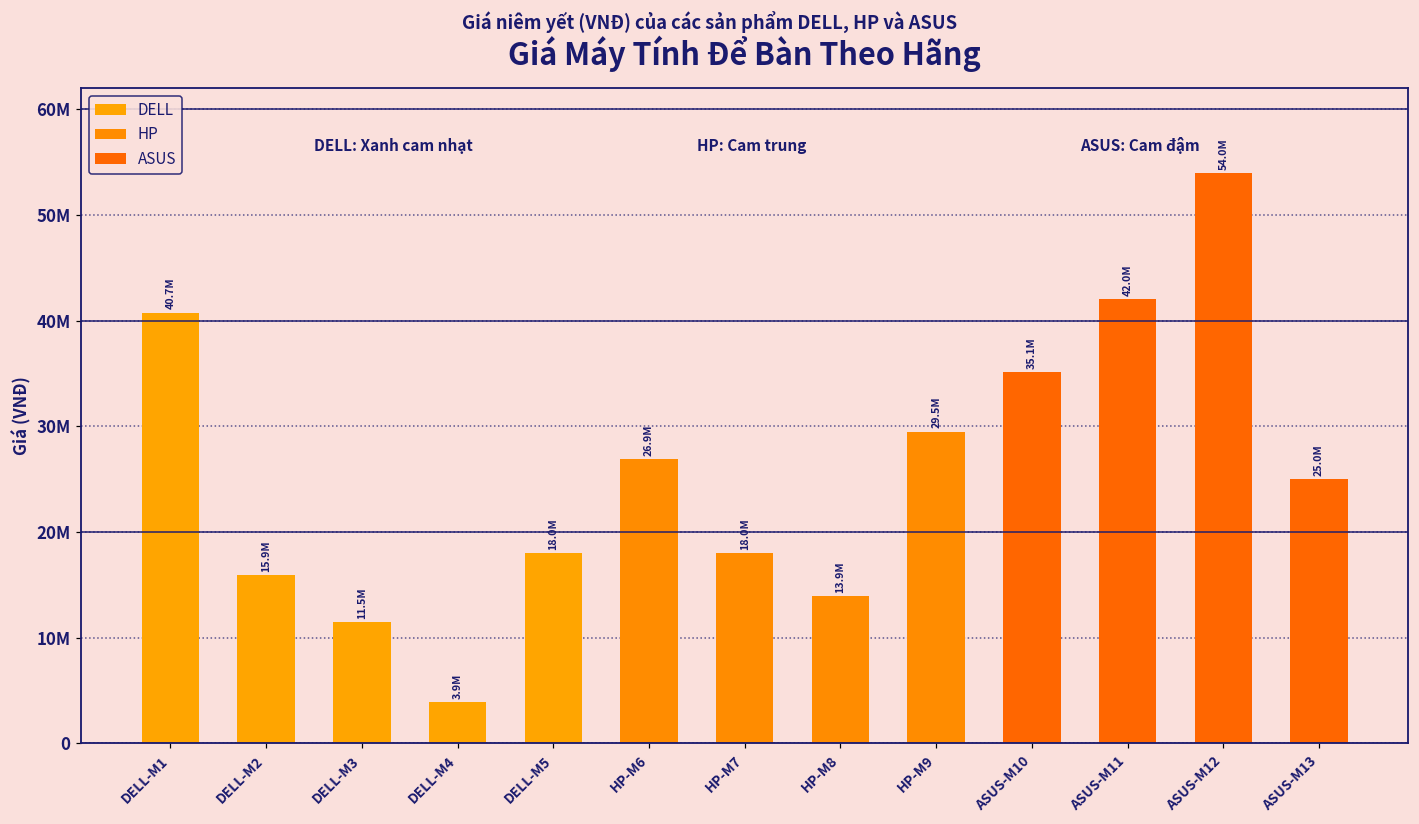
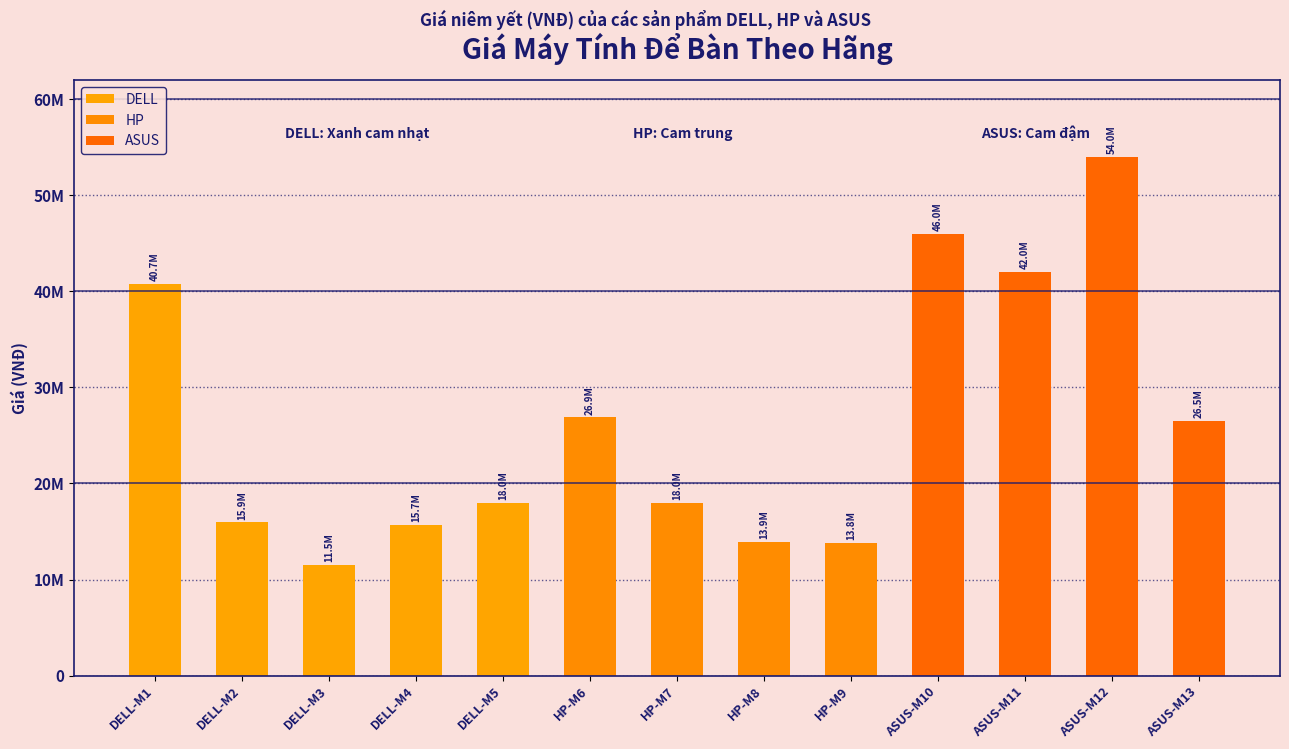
  {
    "DELL-M1": "40.7M",
    "DELL-M2": "15.9M",
    "DELL-M3": "11.5M",
-   "DELL-M4": "3.9M",
+   "DELL-M4": "15.7M",
    "DELL-M5": "18.0M",
    "HP-M6": "26.9M",
    "HP-M7": "18.0M",
    "HP-M8": "13.9M",
-   "HP-M9": "29.5M",
-   "ASUS-M10": "35.1M",
+   "HP-M9": "13.8M",
+   "ASUS-M10": "46.0M",
    "ASUS-M11": "42.0M",
    "ASUS-M12": "54.0M",
-   "ASUS-M13": "25.0M"
+   "ASUS-M13": "26.5M"
  }
